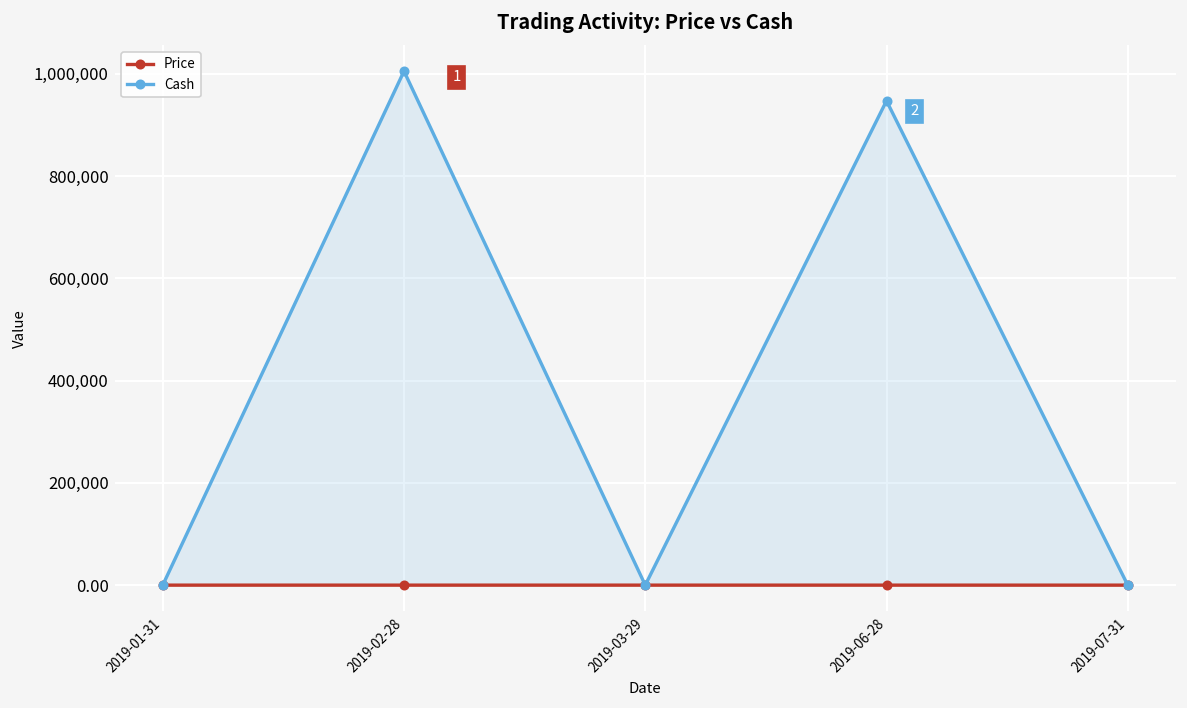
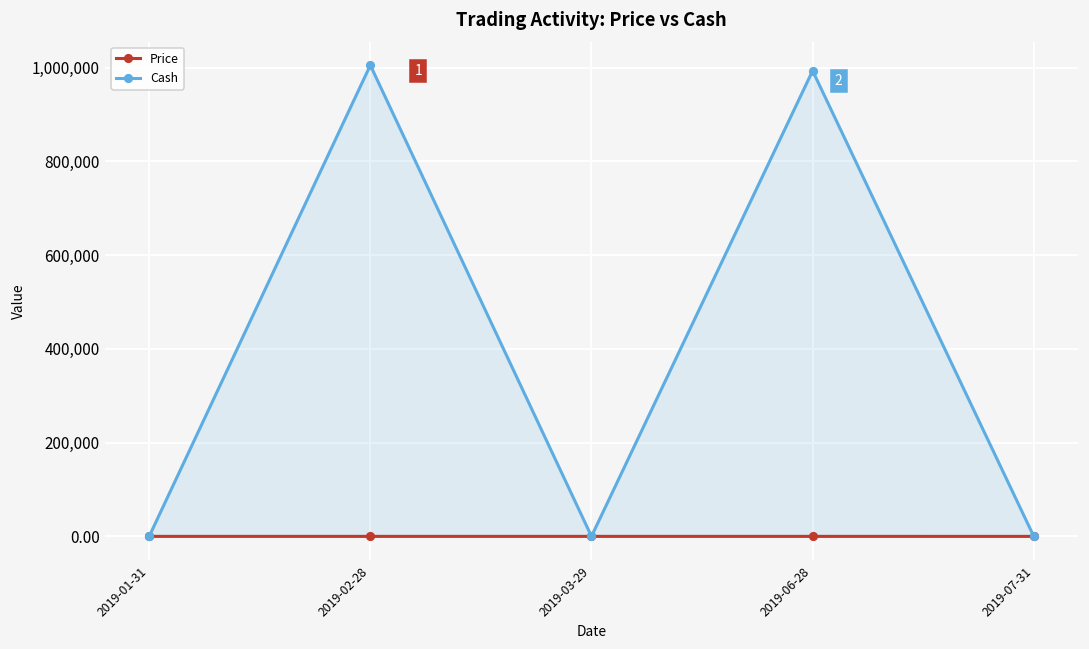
  {
    "Price": {
      "2019-02-28": "0",
      "2019-06-28": "0"
    },
    "Cash": {
      "2019-02-28": "1,000,000",
-     "2019-06-28": "950,000"
+     "2019-06-28": "990,000"
    }
  }
